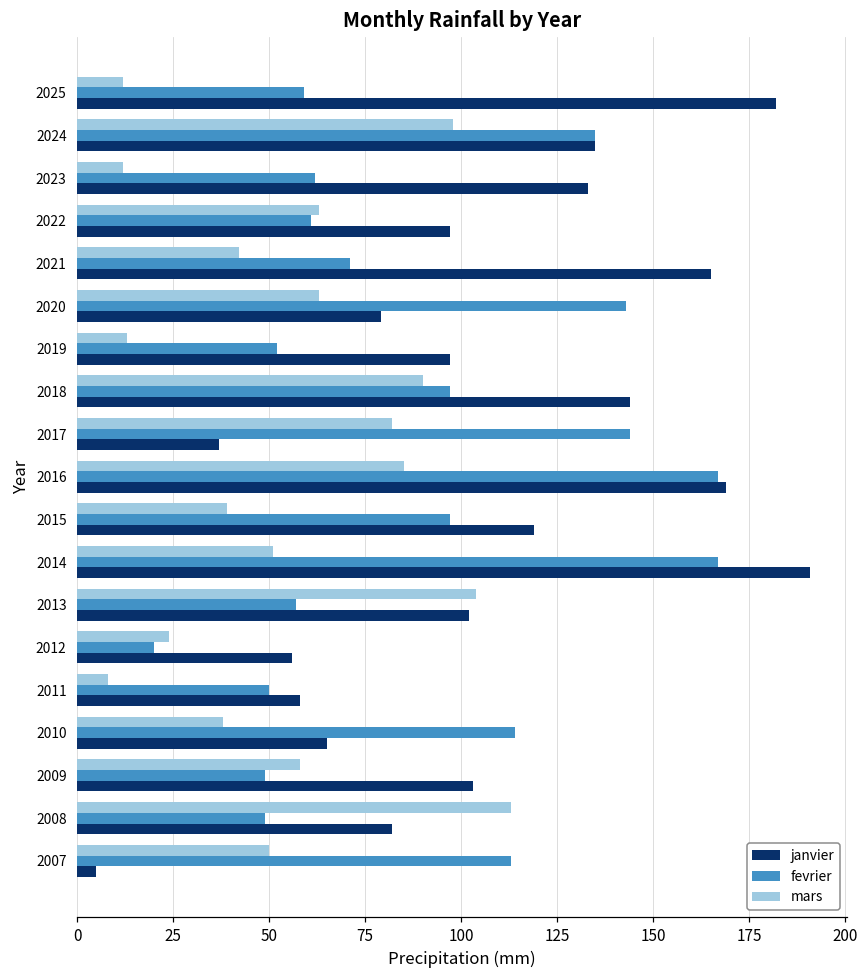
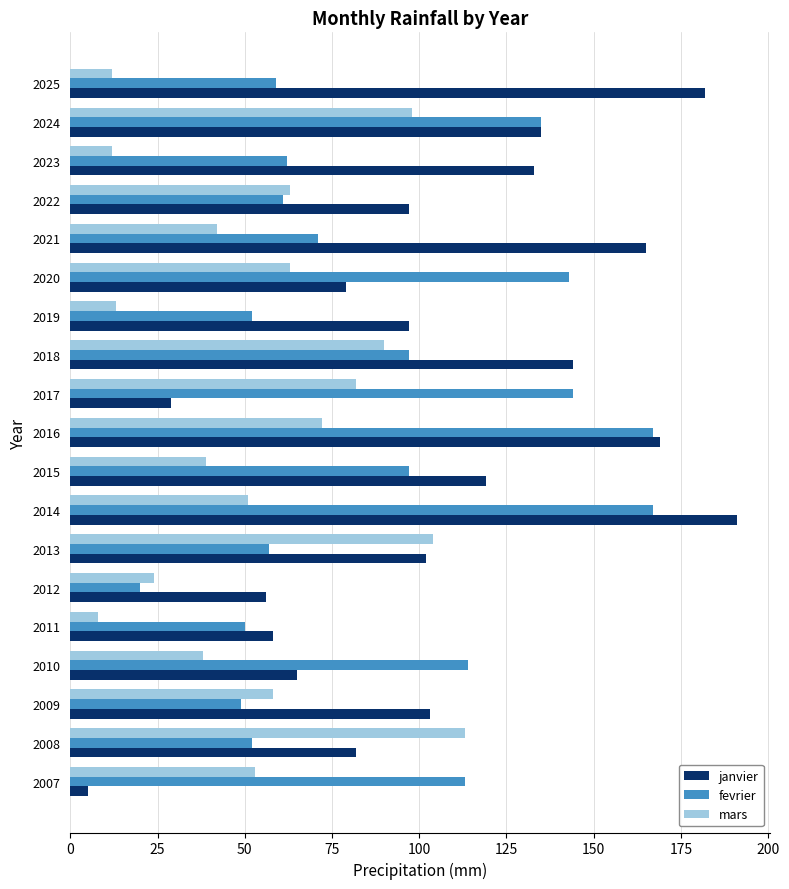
  {
    "janvier": {
      "2025": 182,
      "2024": 135,
      "2023": 133,
      "2022": 97,
      "2021": 165,
      "2020": 79,
      "2019": 97,
      "2018": 144,
-     "2017": 37,
+     "2017": 29,
      "2016": 169,
      "2015": 119,
      "2014": 191,
      "2013": 102,
      "2012": 56,
      "2011": 58,
      "2010": 65,
      "2009": 103,
      "2008": 82,
      "2007": 5
    },
    "fevrier": {
      "2025": 59,
      "2024": 135,
      "2023": 62,
      "2022": 61,
      "2021": 71,
      "2020": 143,
      "2019": 52,
      "2018": 97,
      "2017": 144,
      "2016": 167,
      "2015": 97,
      "2014": 167,
      "2013": 57,
      "2012": 20,
      "2011": 50,
      "2010": 114,
      "2009": 49,
-     "2008": 49,
+     "2008": 52,
      "2007": 113
    },
    "mars": {
      "2025": 12,
      "2024": 98,
      "2023": 12,
      "2022": 63,
      "2021": 42,
      "2020": 63,
      "2019": 13,
      "2018": 90,
      "2017": 82,
-     "2016": 85,
+     "2016": 72,
      "2015": 39,
      "2014": 51,
      "2013": 104,
      "2012": 24,
      "2011": 8,
      "2010": 38,
      "2009": 58,
      "2008": 113,
-     "2007": 50
+     "2007": 53
    }
  }
